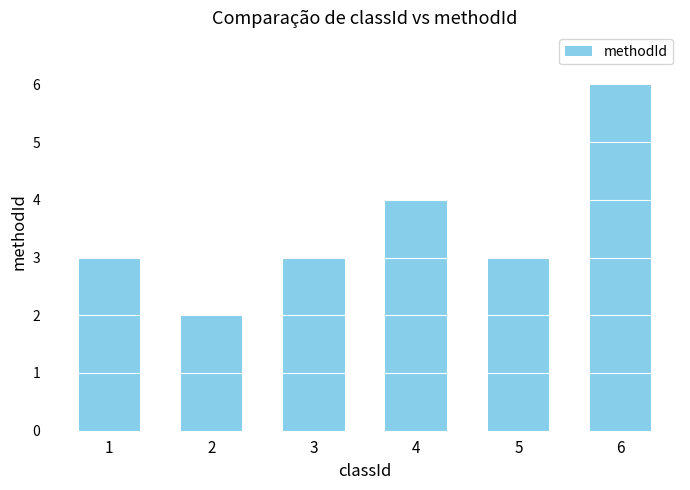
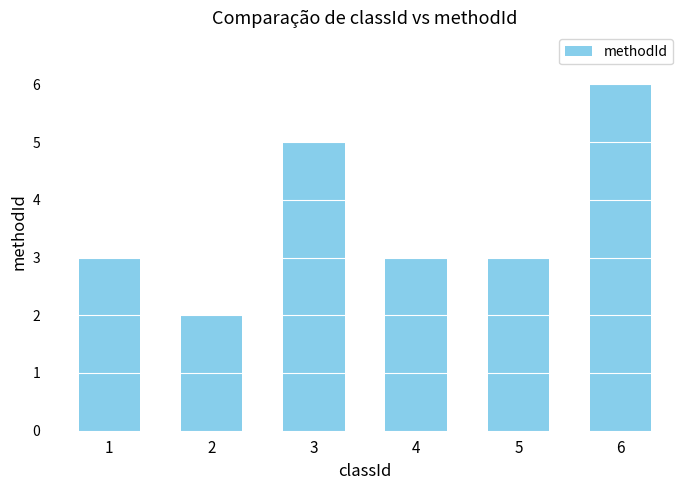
  {
    "1": 3,
    "2": 2,
-   "3": 3,
-   "4": 4,
+   "3": 5,
+   "4": 3,
    "5": 3,
    "6": 6
  }
